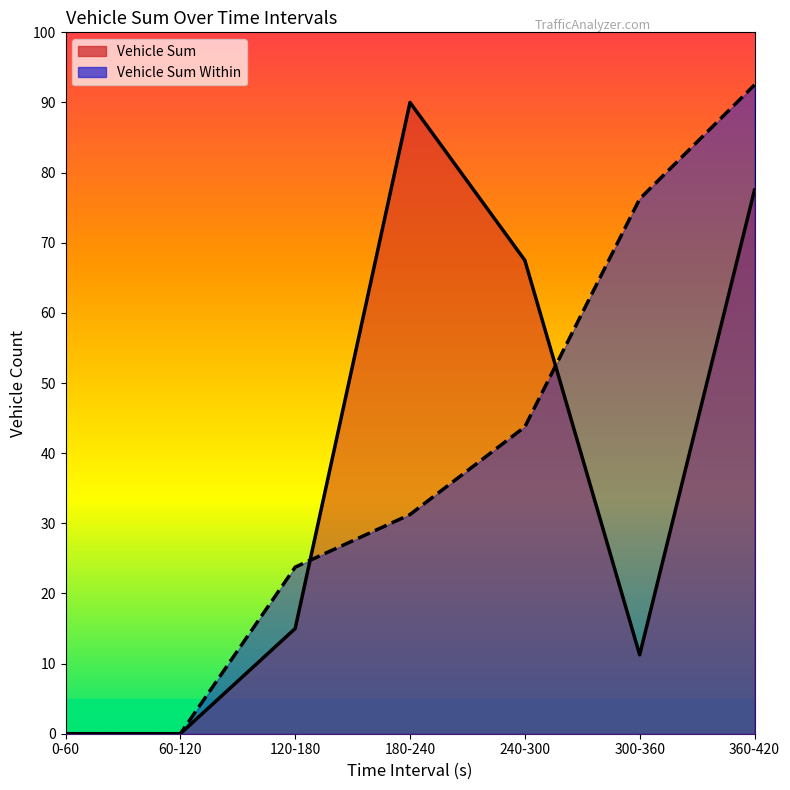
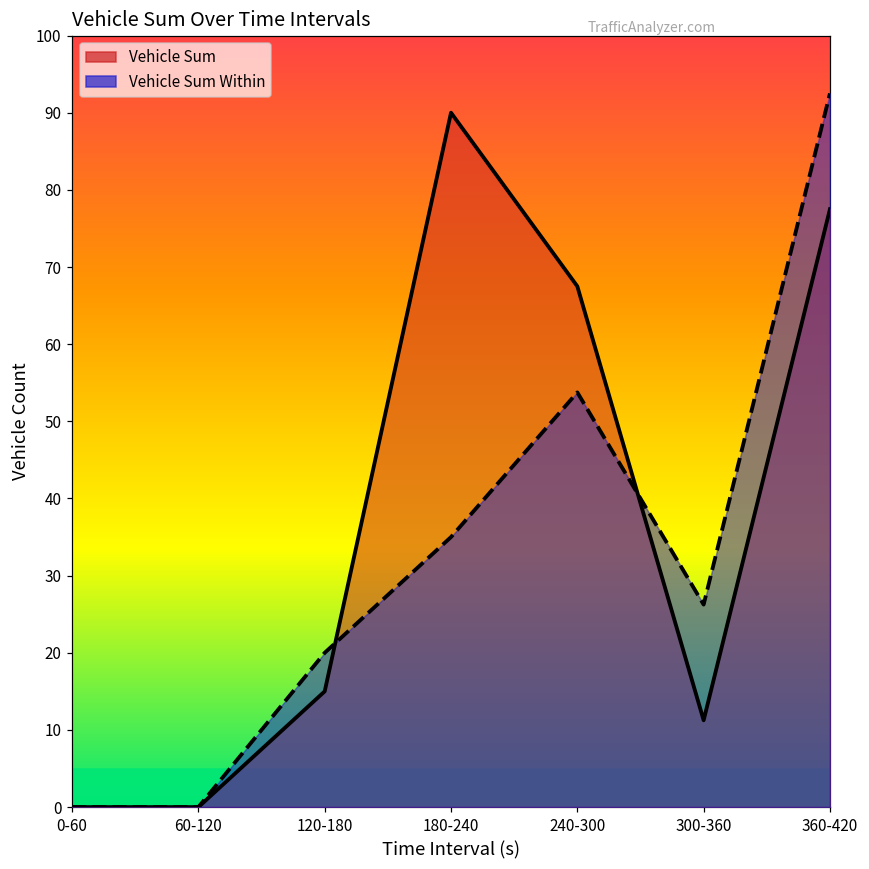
  {
    "Vehicle Sum": {
      "120-180": 15,
      "180-240": 90,
      "240-300": 68,
      "300-360": 11,
      "360-420": 78
    },
    "Vehicle Sum Within": {
-     "120-180": 24,
-     "180-240": 31,
-     "240-300": 44,
-     "300-360": 76,
+     "120-180": 20,
+     "180-240": 35,
+     "240-300": 54,
+     "300-360": 26,
      "360-420": 93
    }
  }
